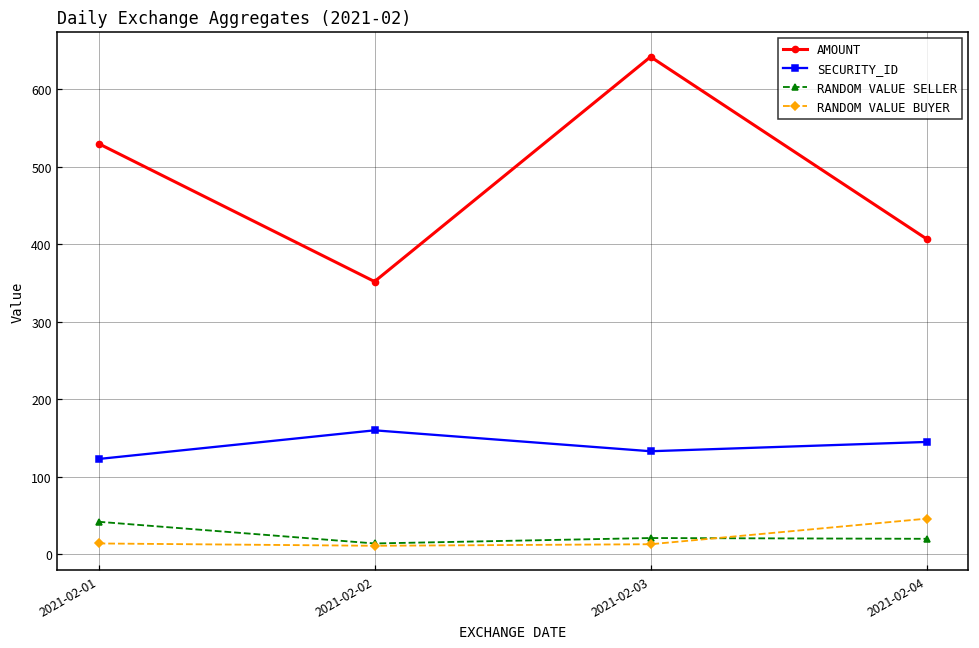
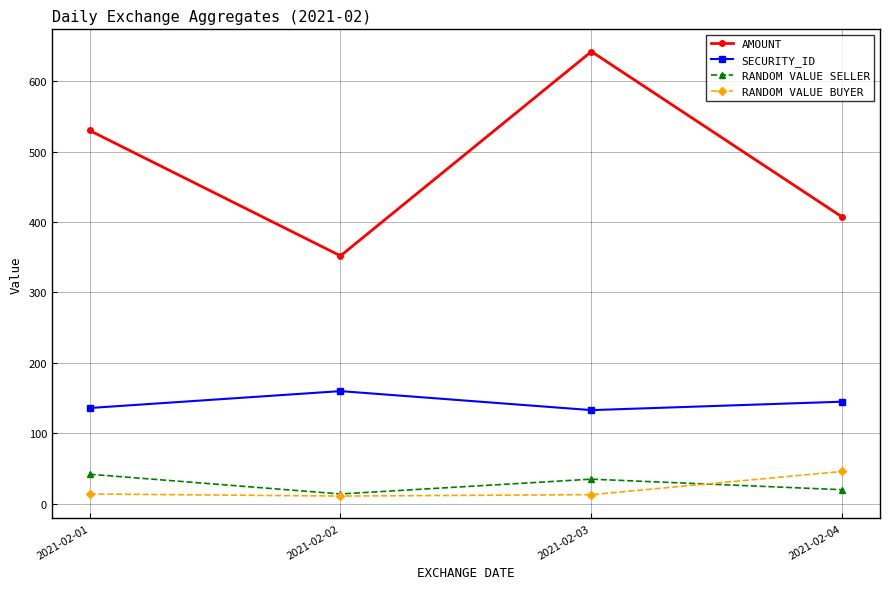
  {
    "AMOUNT": {
      "2021-02-01": 530,
      "2021-02-02": 350,
      "2021-02-03": 640,
      "2021-02-04": 410
    },
    "SECURITY_ID": {
-     "2021-02-01": 120,
+     "2021-02-01": 140,
      "2021-02-02": 160,
      "2021-02-03": 130,
      "2021-02-04": 150
    },
    "RANDOM VALUE SELLER": {
      "2021-02-01": 40,
-     "2021-02-03": 20,
+     "2021-02-03": 40,
      "2021-02-04": 20
    },
    "RANDOM VALUE BUYER": {
      "2021-02-01": 10,
      "2021-02-03": 10,
      "2021-02-04": 50
    }
  }
